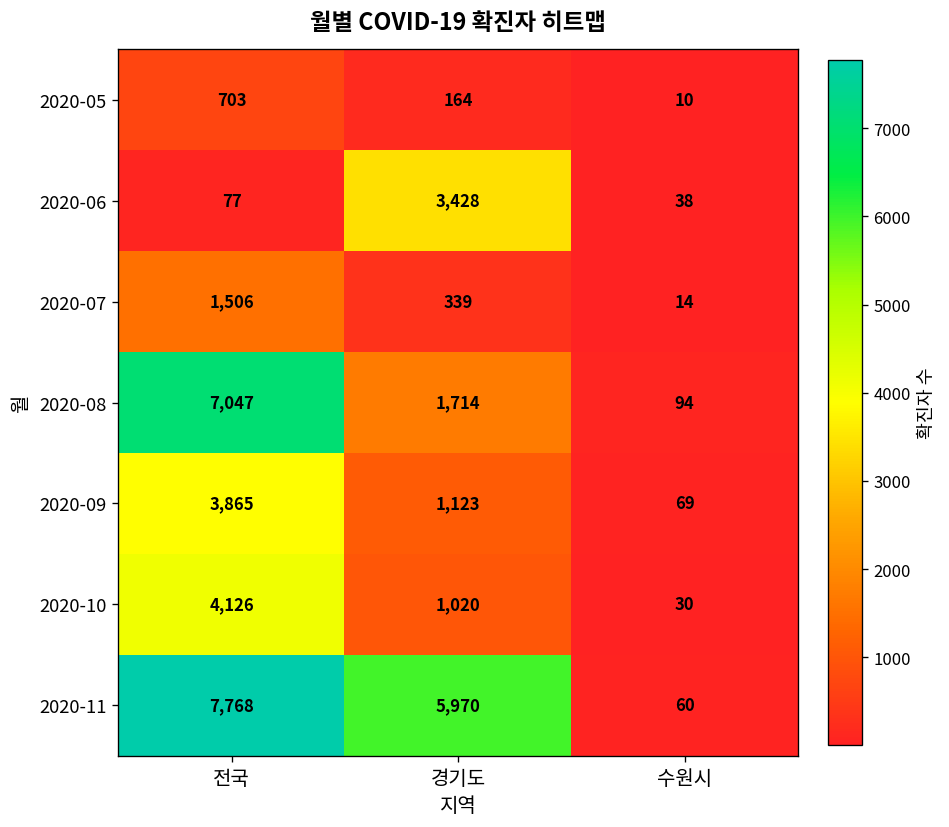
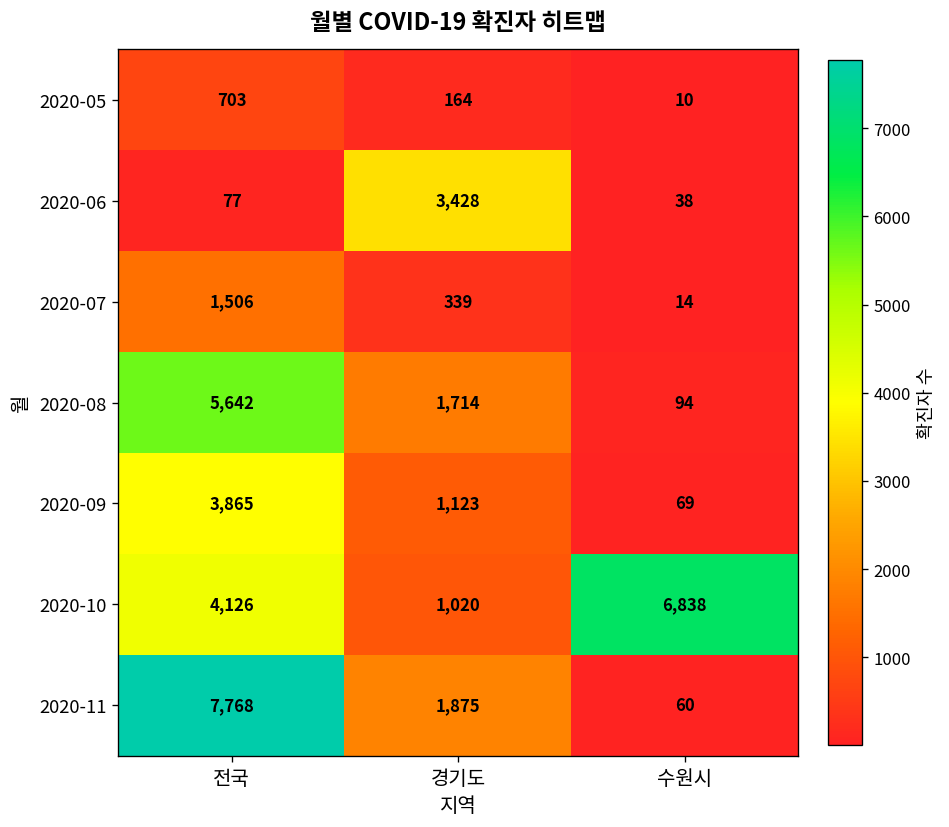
  {
    "2020-05": {
      "전국": "703",
      "경기도": "164",
      "수원시": "10"
    },
    "2020-06": {
      "전국": "77",
      "경기도": "3,428",
      "수원시": "38"
    },
    "2020-07": {
      "전국": "1,506",
      "경기도": "339",
      "수원시": "14"
    },
    "2020-08": {
-     "전국": "7,047",
+     "전국": "5,642",
      "경기도": "1,714",
      "수원시": "94"
    },
    "2020-09": {
      "전국": "3,865",
      "경기도": "1,123",
      "수원시": "69"
    },
    "2020-10": {
      "전국": "4,126",
      "경기도": "1,020",
-     "수원시": "30"
+     "수원시": "6,838"
    },
    "2020-11": {
      "전국": "7,768",
-     "경기도": "5,970",
+     "경기도": "1,875",
      "수원시": "60"
    }
  }
